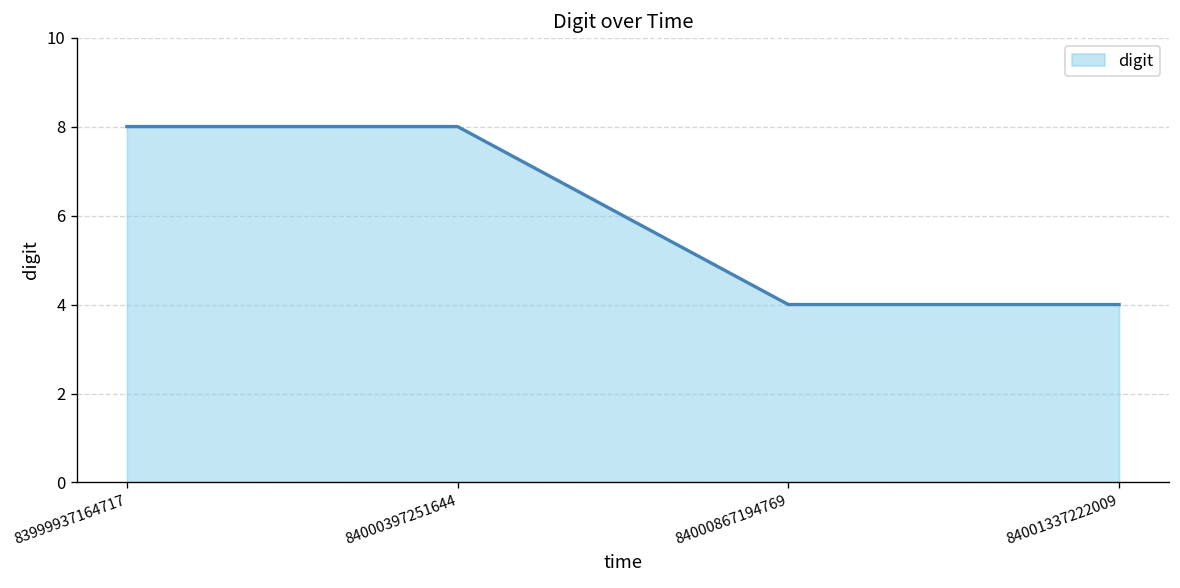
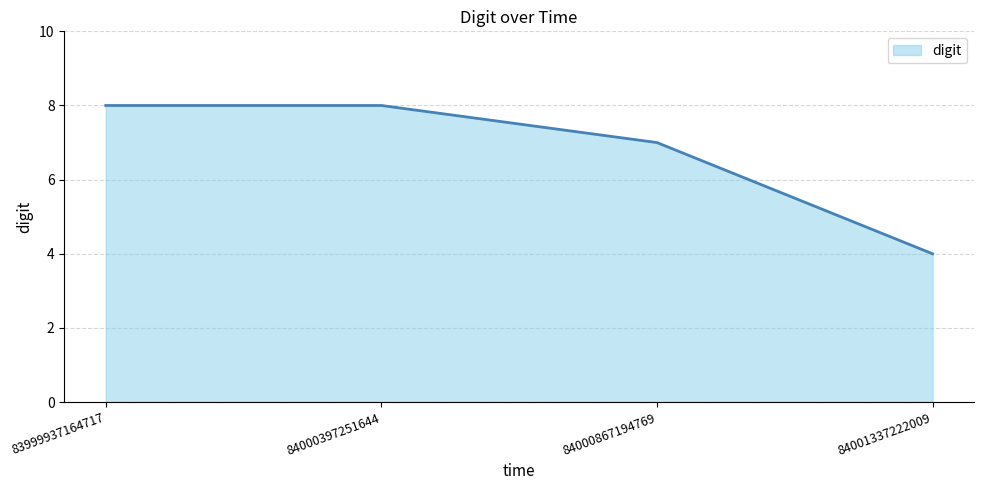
  {
    "83999937164717": 8,
    "84000397251644": 8,
-   "84000867194769": 4,
+   "84000867194769": 7,
    "84001337222009": 4
  }
